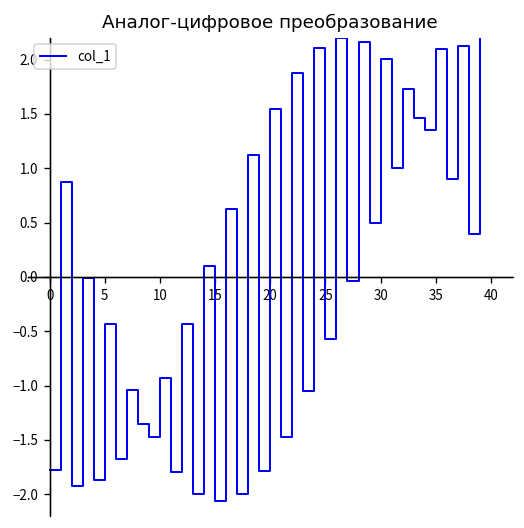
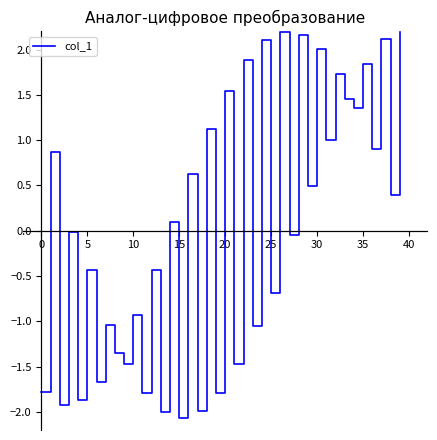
  {
    "0": -1.8,
    "5": -0.4,
    "10": -0.9,
    "15": -2.1,
    "20": 1.5,
-   "25": -0.6,
+   "25": -0.7,
    "30": 2.0,
-   "35": 2.1
+   "35": 1.8
  }
